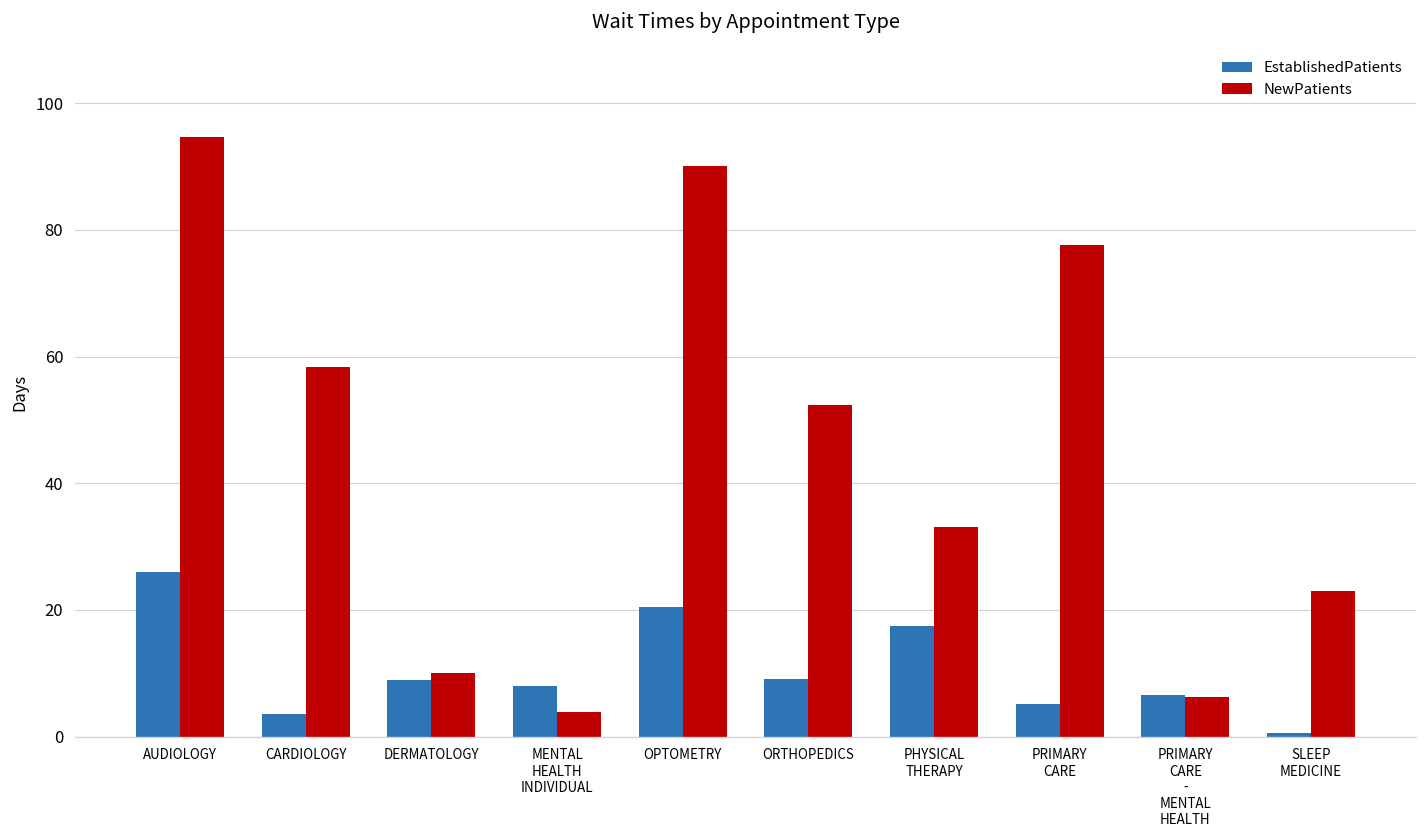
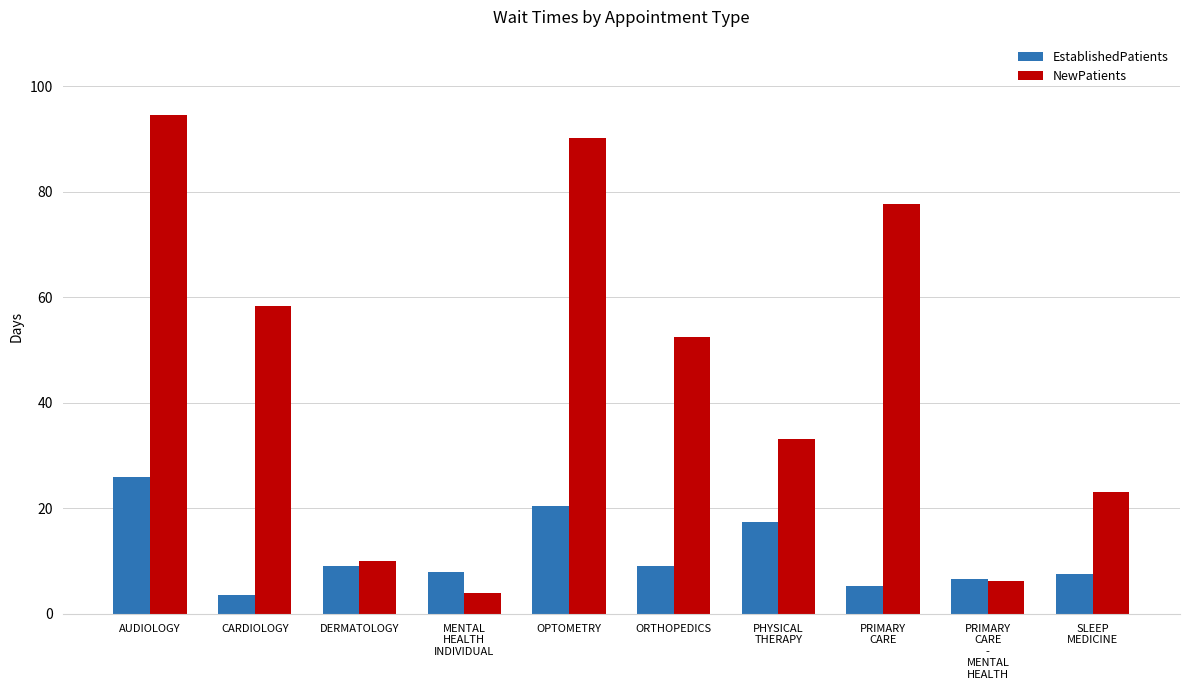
  {
    "EstablishedPatients": {
      "AUDIOLOGY": 26,
      "CARDIOLOGY": 4,
      "DERMATOLOGY": 9,
      "MENTAL HEALTH INDIVIDUAL": 8,
      "OPTOMETRY": 20,
      "ORTHOPEDICS": 9,
      "PHYSICAL THERAPY": 17,
      "PRIMARY CARE": 5,
      "PRIMARY CARE - MENTAL HEALTH": 7,
-     "SLEEP MEDICINE": 1
+     "SLEEP MEDICINE": 8
    },
    "NewPatients": {
      "AUDIOLOGY": 95,
      "CARDIOLOGY": 58,
      "DERMATOLOGY": 10,
      "MENTAL HEALTH INDIVIDUAL": 4,
      "OPTOMETRY": 90,
      "ORTHOPEDICS": 52,
      "PHYSICAL THERAPY": 33,
      "PRIMARY CARE": 78,
      "PRIMARY CARE - MENTAL HEALTH": 6,
      "SLEEP MEDICINE": 23
    }
  }
